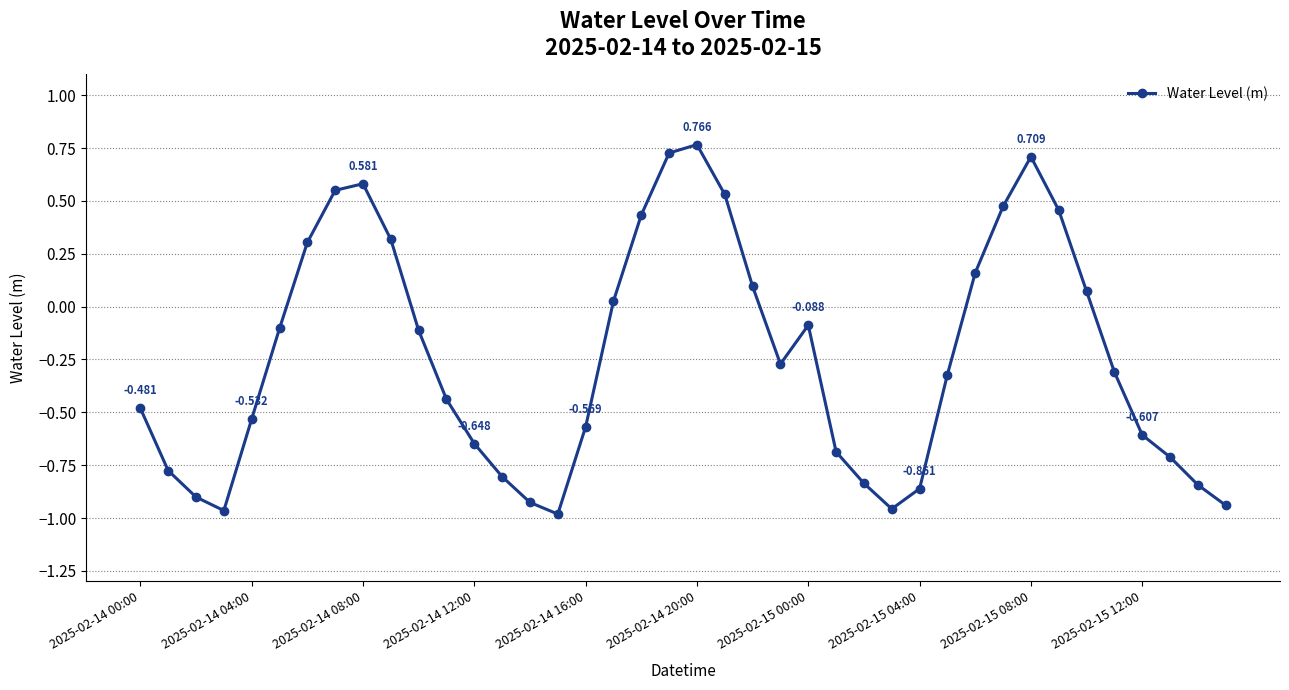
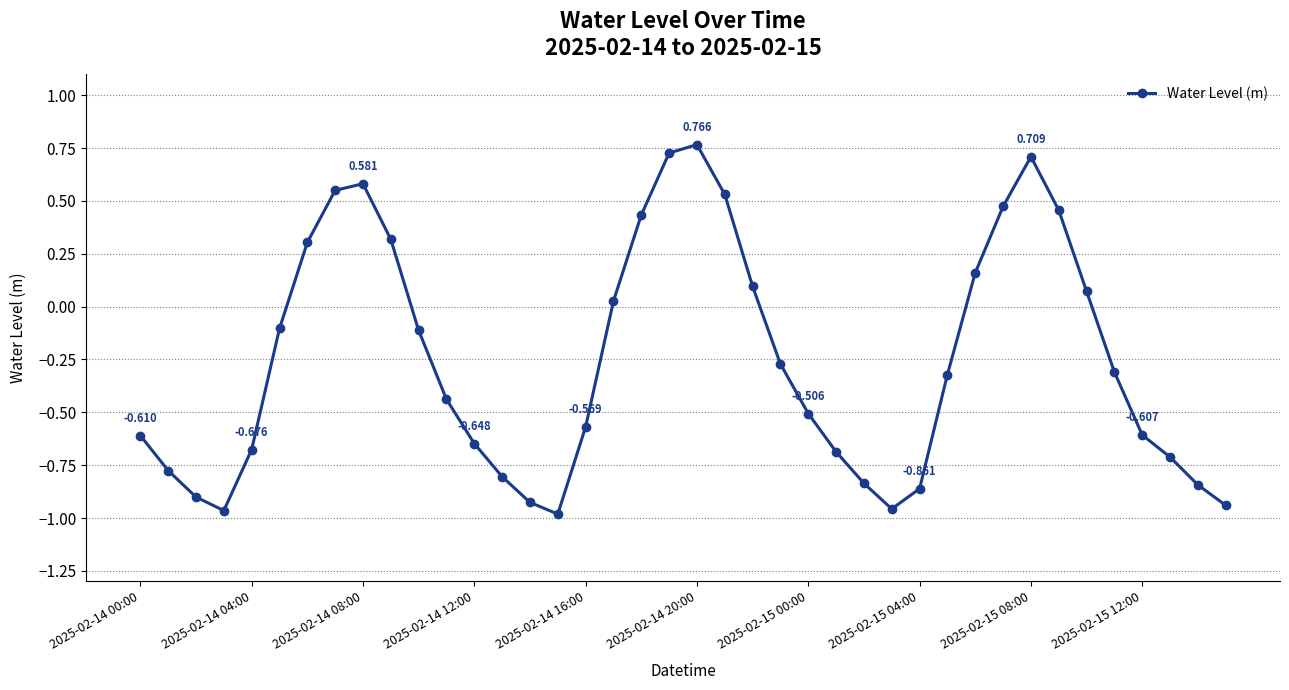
  {
-   "2025-02-14 00:00": -0.481,
-   "2025-02-14 04:00": -0.532,
+   "2025-02-14 00:00": -0.610,
+   "2025-02-14 04:00": -0.676,
    "2025-02-14 08:00": 0.581,
    "2025-02-14 12:00": -0.648,
    "2025-02-14 16:00": -0.569,
    "2025-02-14 20:00": 0.766,
-   "2025-02-15 00:00": -0.088,
+   "2025-02-15 00:00": -0.506,
    "2025-02-15 04:00": -0.861,
    "2025-02-15 08:00": 0.709,
    "2025-02-15 12:00": -0.607
  }
